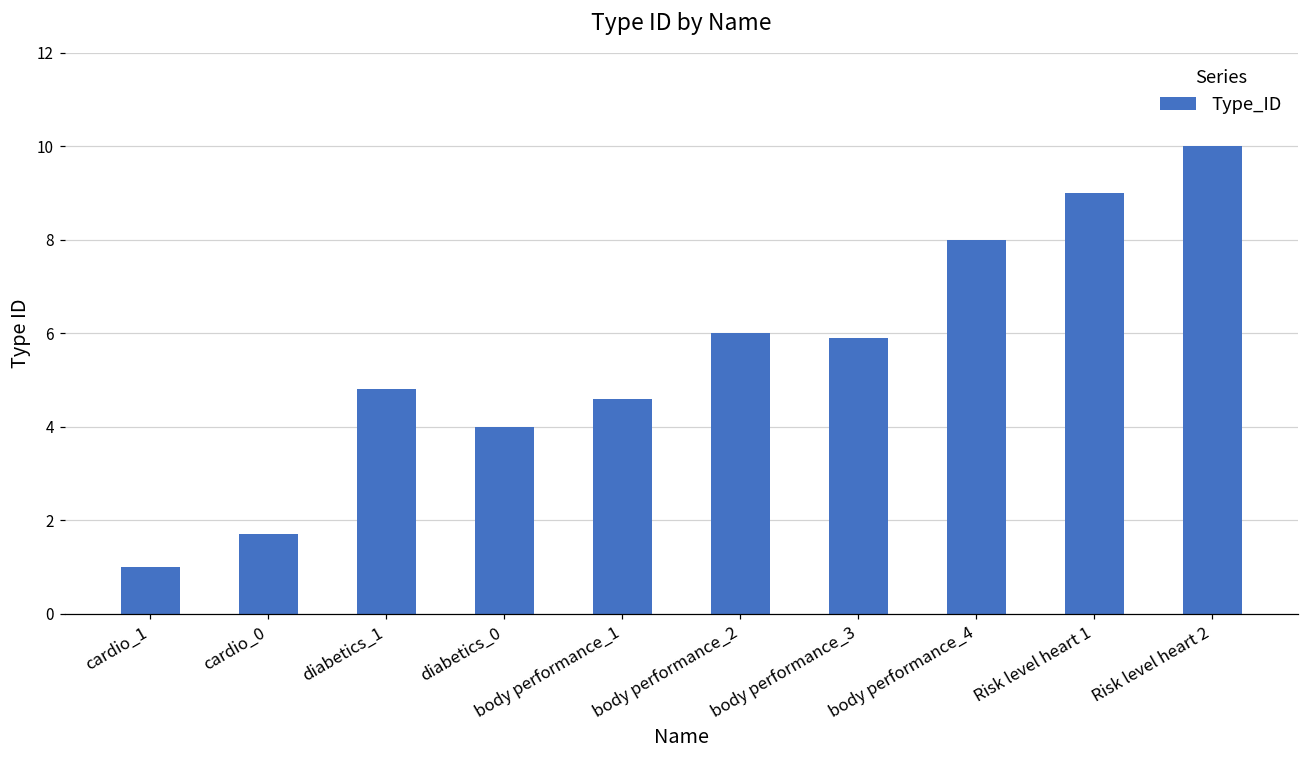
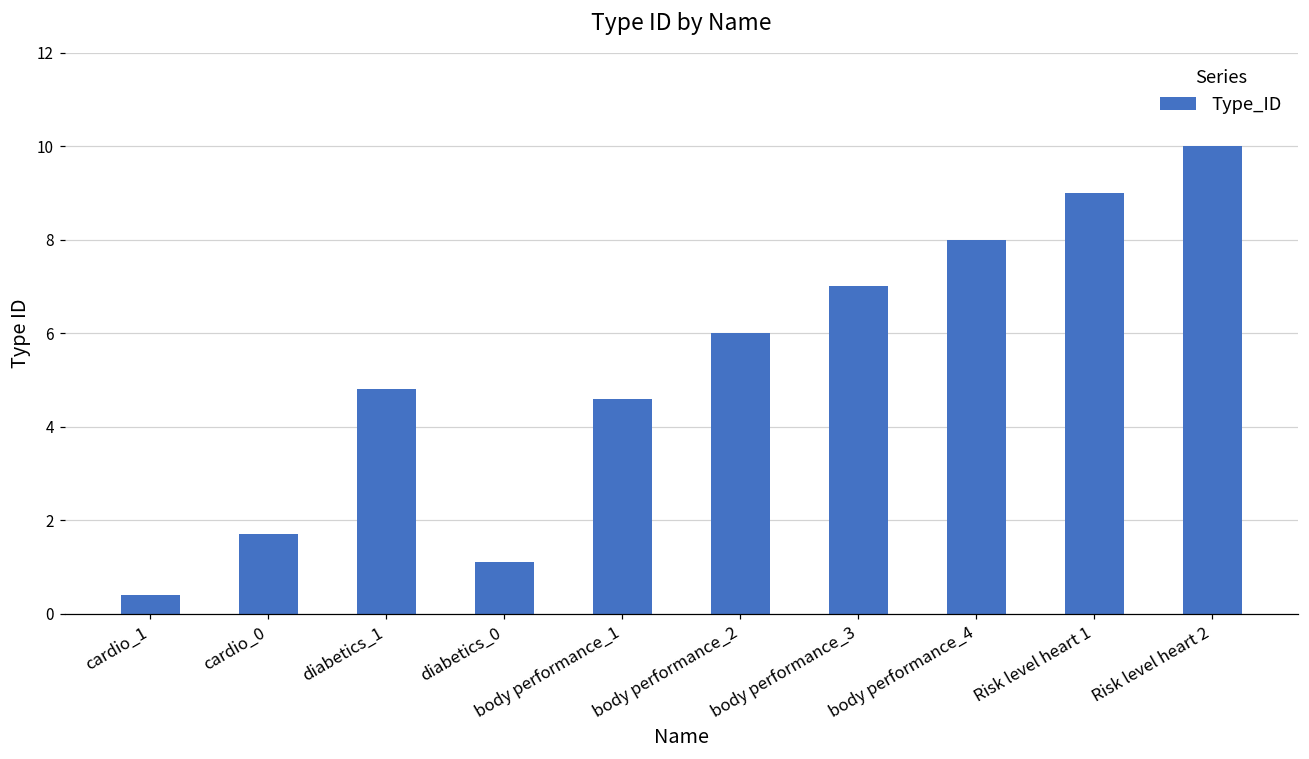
  {
-   "cardio_1": 1.0,
+   "cardio_1": 0.4,
    "cardio_0": 1.7,
    "diabetics_1": 4.8,
-   "diabetics_0": 4.0,
+   "diabetics_0": 1.1,
    "body performance_1": 4.6,
    "body performance_2": 6.0,
-   "body performance_3": 5.9,
+   "body performance_3": 7.0,
    "body performance_4": 8.0,
    "Risk level heart 1": 9.0,
    "Risk level heart 2": 10.0
  }
